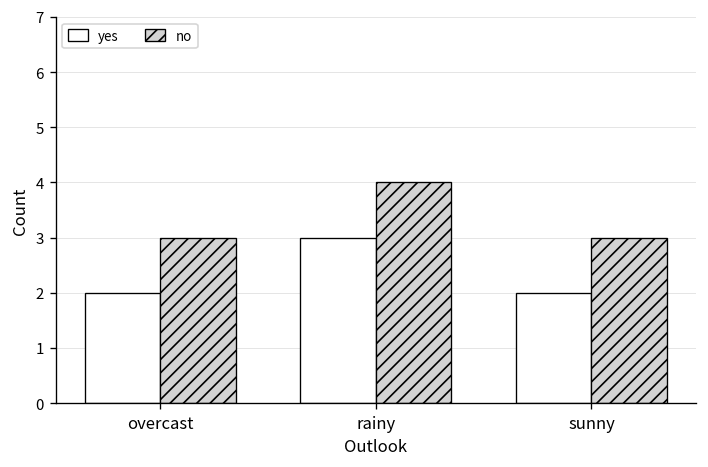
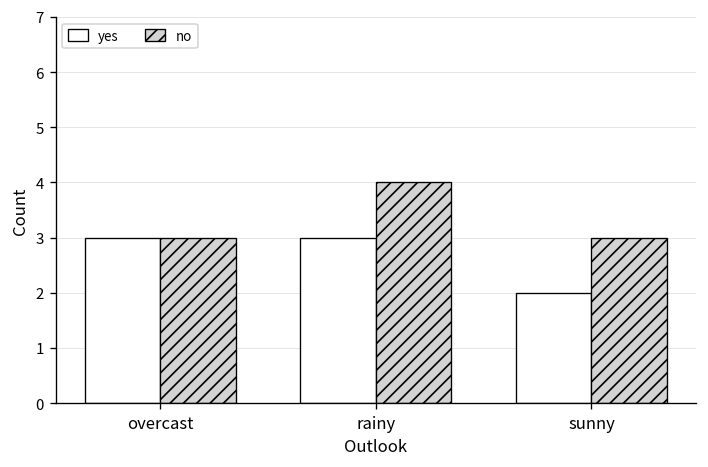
  {
    "yes": {
-     "overcast": 2,
+     "overcast": 3,
      "rainy": 3,
      "sunny": 2
    },
    "no": {
      "overcast": 3,
      "rainy": 4,
      "sunny": 3
    }
  }
